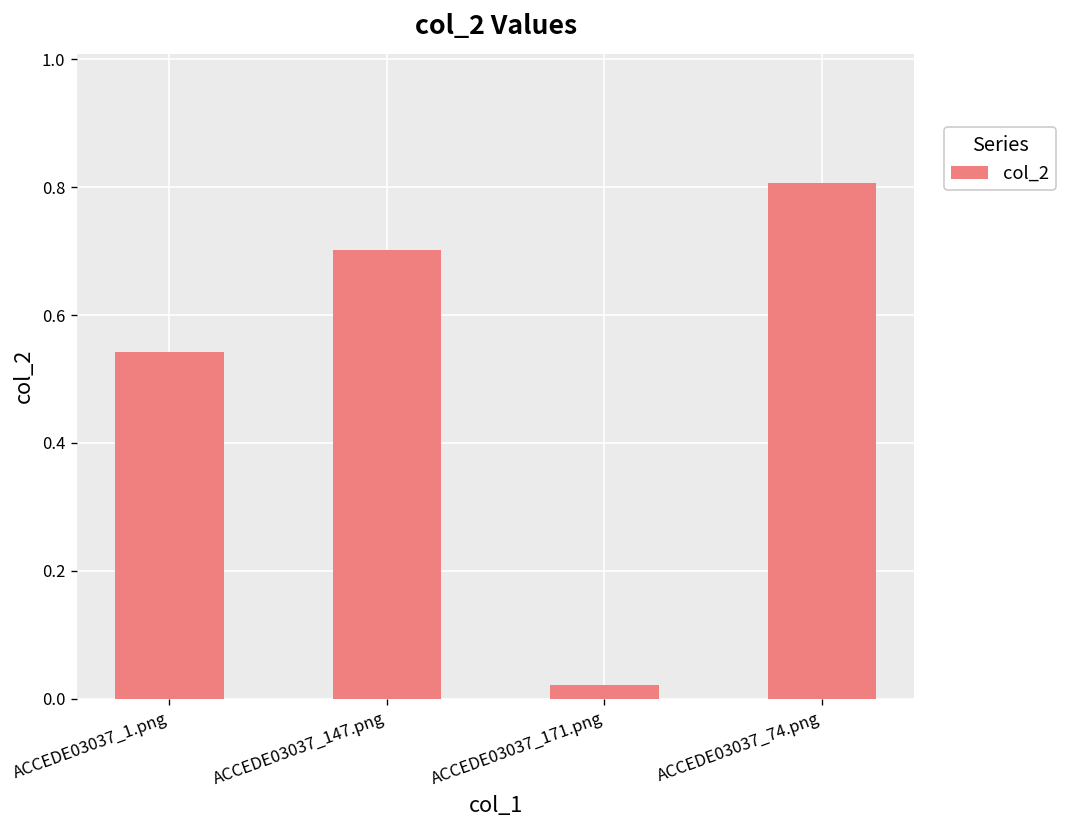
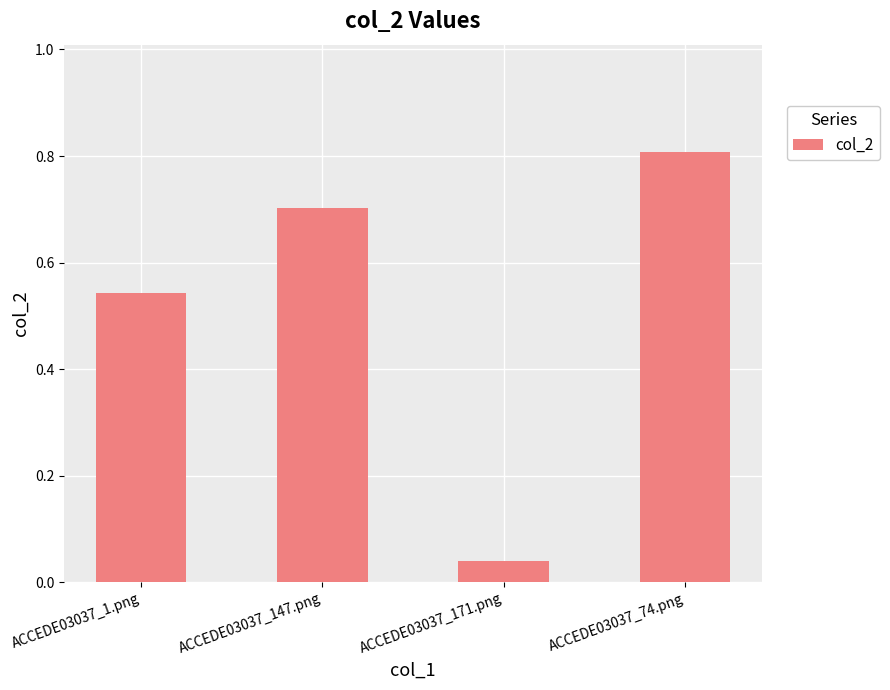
  {
    "ACCEDE03037_1.png": 0.54,
    "ACCEDE03037_147.png": 0.70,
-   "ACCEDE03037_171.png": 0.02,
+   "ACCEDE03037_171.png": 0.04,
    "ACCEDE03037_74.png": 0.81
  }
